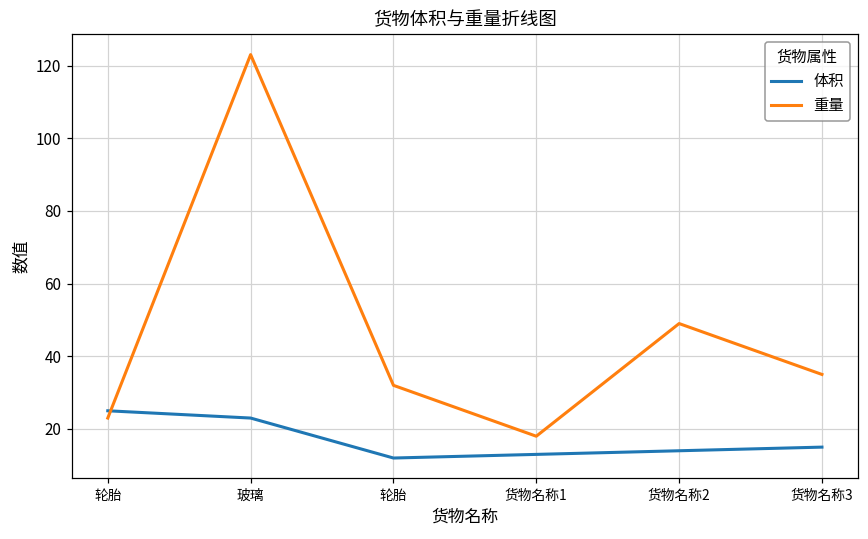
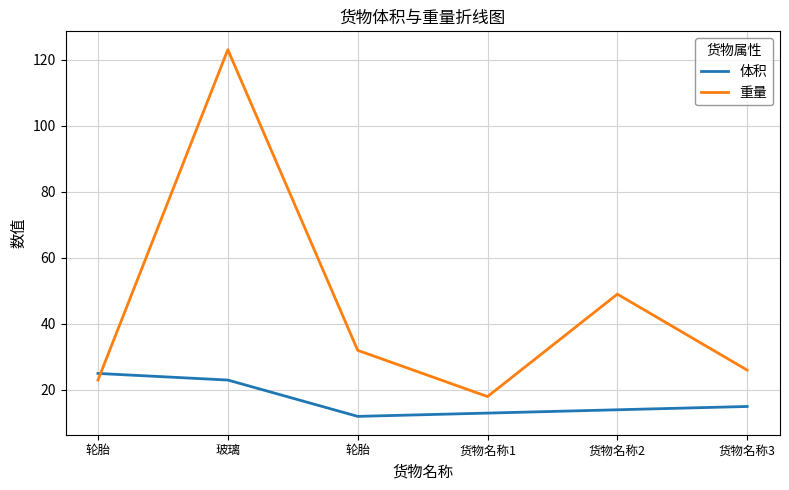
  {
    "体积": {
      "玻璃": 23,
      "货物名称1": 13,
      "货物名称2": 14,
      "货物名称3": 15
    },
    "重量": {
      "玻璃": 123,
      "货物名称1": 18,
      "货物名称2": 49,
-     "货物名称3": 35
+     "货物名称3": 26
    }
  }
